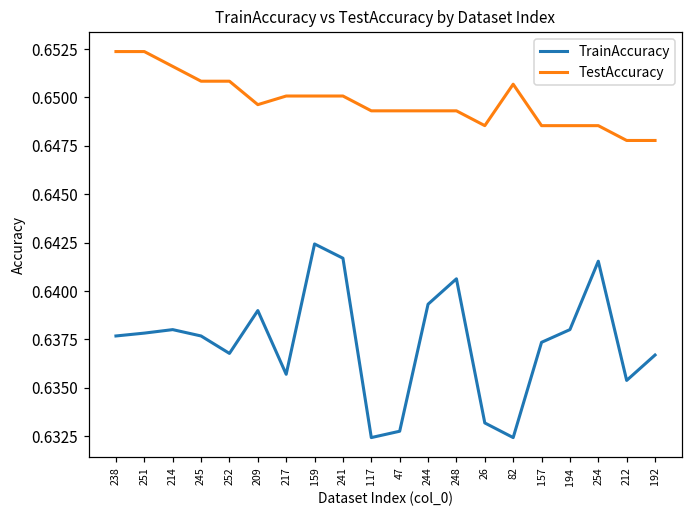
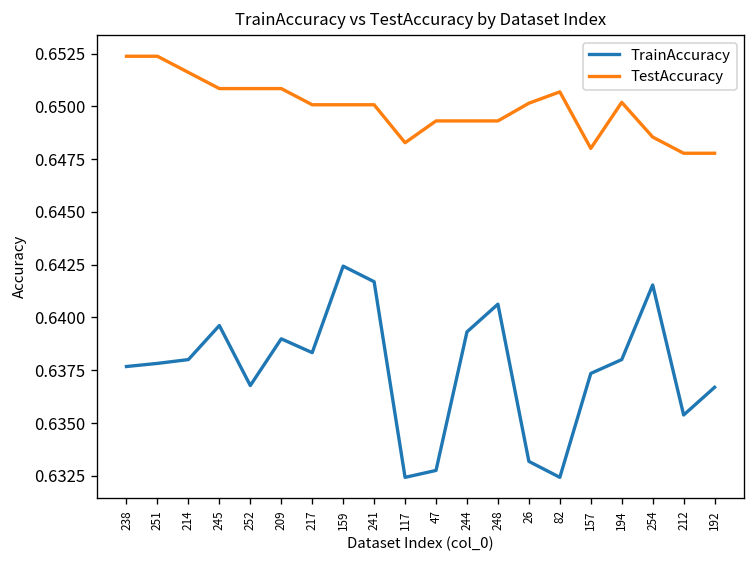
  {
    "TrainAccuracy": {
      "238": 0.6377,
      "251": 0.6378,
      "214": 0.6380,
-     "245": 0.6377,
+     "245": 0.6396,
      "252": 0.6368,
      "209": 0.6390,
-     "217": 0.6357,
+     "217": 0.6383,
      "159": 0.6424,
      "241": 0.6417,
      "117": 0.6324,
      "47": 0.6328,
      "244": 0.6393,
      "248": 0.6406,
      "26": 0.6332,
      "82": 0.6324,
      "157": 0.6373,
      "194": 0.6380,
      "254": 0.6415,
      "212": 0.6354,
      "192": 0.6367
    },
    "TestAccuracy": {
      "238": 0.6524,
      "251": 0.6524,
      "214": 0.6516,
      "245": 0.6508,
      "252": 0.6508,
-     "209": 0.6496,
+     "209": 0.6508,
      "217": 0.6501,
      "159": 0.6501,
      "241": 0.6501,
-     "117": 0.6493,
+     "117": 0.6483,
      "47": 0.6493,
      "244": 0.6493,
      "248": 0.6493,
-     "26": 0.6485,
+     "26": 0.6501,
      "82": 0.6507,
-     "157": 0.6485,
-     "194": 0.6485,
+     "157": 0.6480,
+     "194": 0.6502,
      "254": 0.6485,
      "212": 0.6478,
      "192": 0.6478
    }
  }
